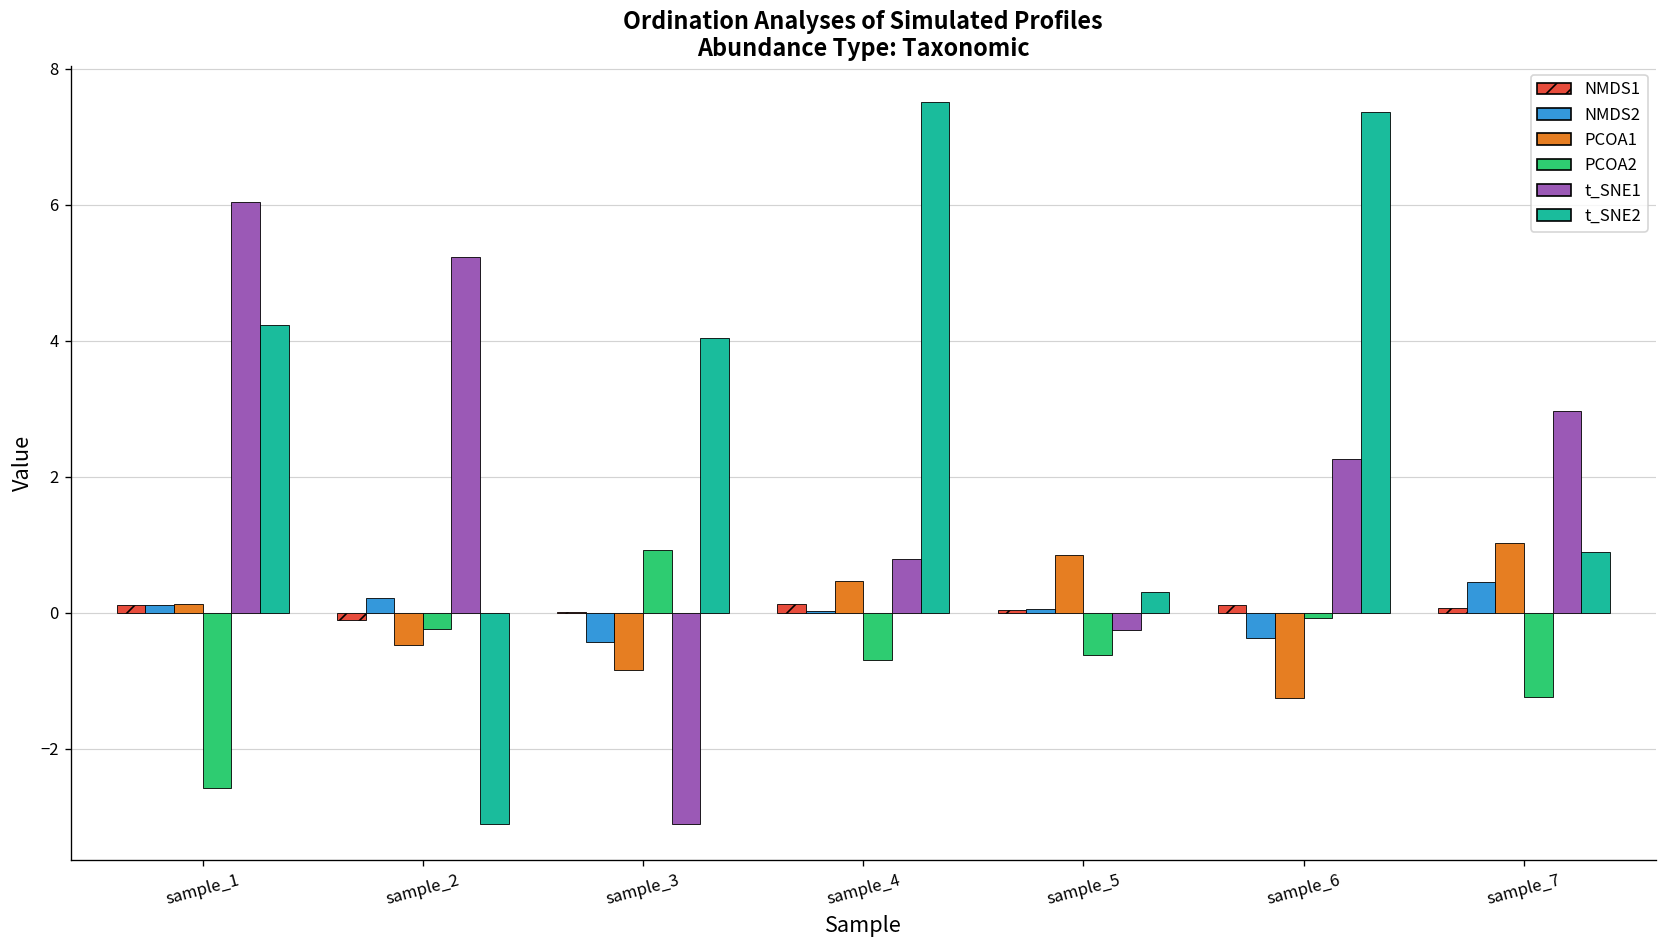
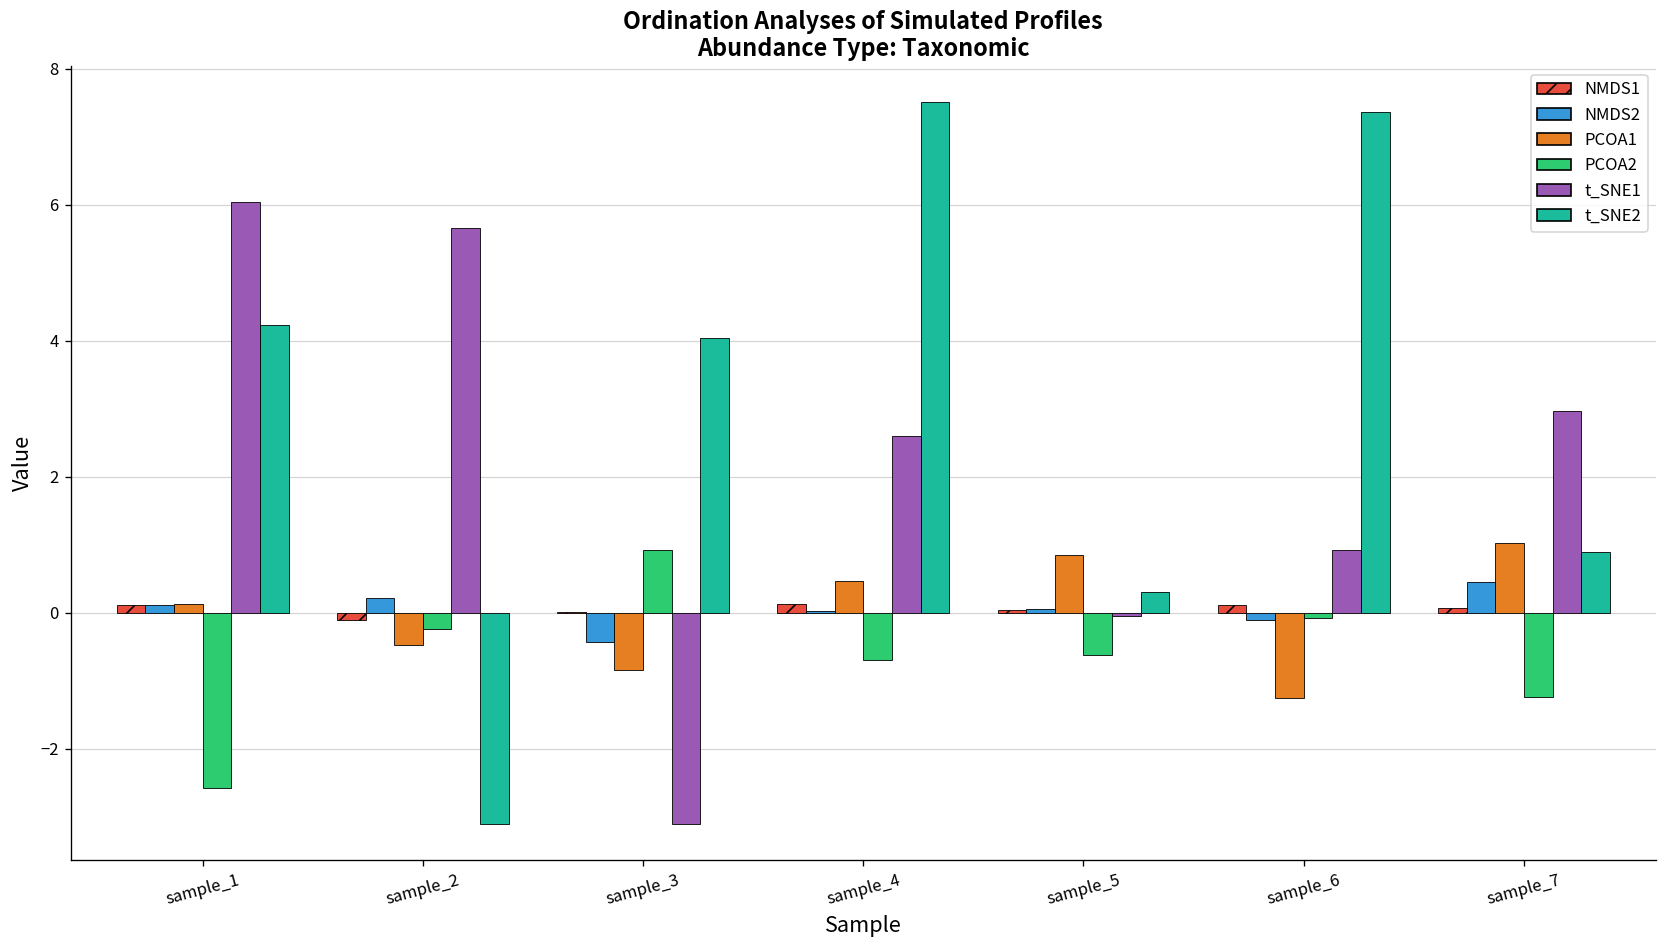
  {
    "NMDS2": {
      "sample_1": 0.1,
      "sample_2": 0.2,
      "sample_3": -0.4,
      "sample_5": 0.1,
-     "sample_6": -0.4,
+     "sample_6": -0.1,
      "sample_7": 0.5
    },
    "t_SNE1": {
      "sample_1": 6.0,
-     "sample_2": 5.2,
+     "sample_2": 5.7,
      "sample_3": -3.1,
-     "sample_4": 0.8,
-     "sample_5": -0.3,
-     "sample_6": 2.3,
+     "sample_4": 2.6,
+     "sample_5": -0.1,
+     "sample_6": 0.9,
      "sample_7": 3.0
    }
  }
